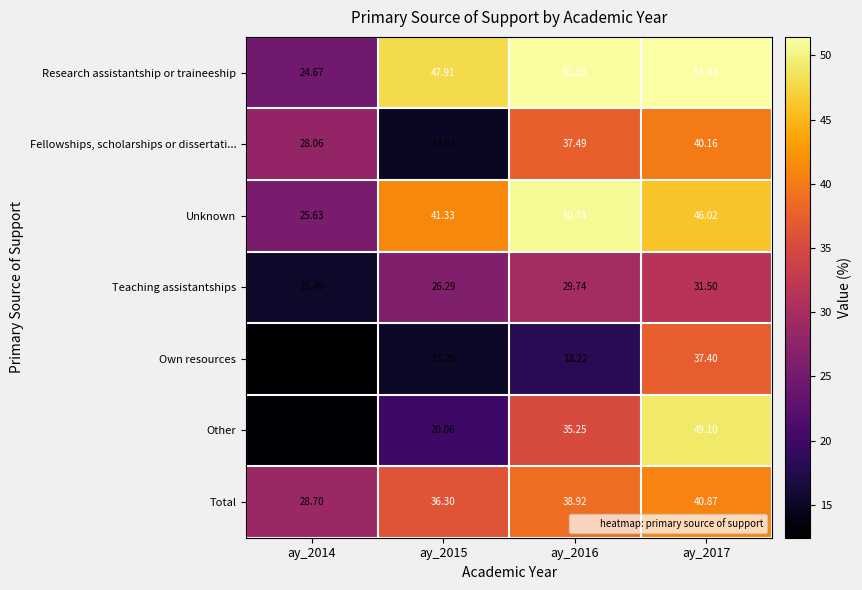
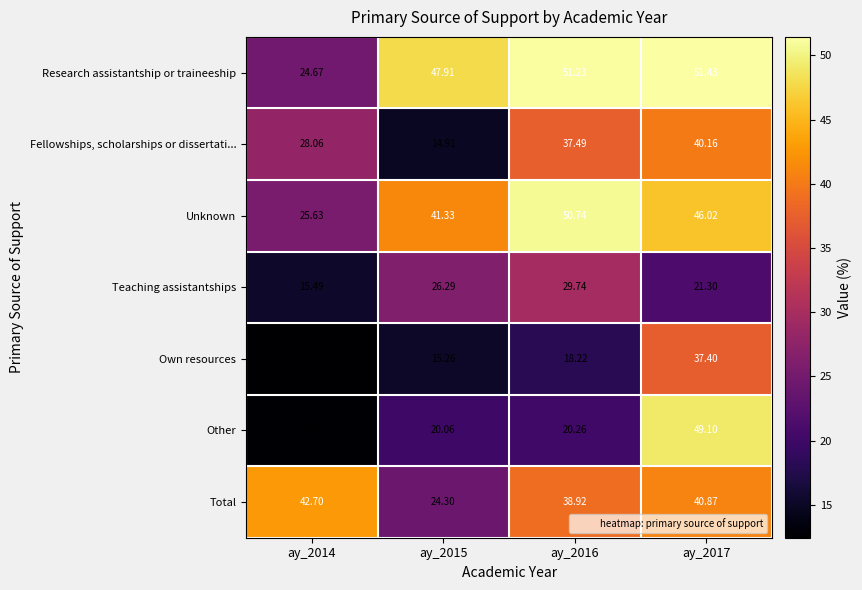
  {
    "Research assistantship or traineeship": {
      "ay_2014": 24.67,
      "ay_2015": 47.91,
      "ay_2016": 51.23,
      "ay_2017": 51.43
    },
    "Fellowships, scholarships or dissertati...": {
      "ay_2014": 28.06,
      "ay_2016": 37.49,
      "ay_2017": 40.16
    },
    "Unknown": {
      "ay_2014": 25.63,
      "ay_2015": 41.33,
      "ay_2016": 50.74,
      "ay_2017": 46.02
    },
    "Teaching assistantships": {
      "ay_2015": 26.29,
      "ay_2016": 29.74,
-     "ay_2017": 31.50
+     "ay_2017": 21.30
    },
    "Own resources": {
      "ay_2016": 18.22,
      "ay_2017": 37.40
    },
    "Other": {
      "ay_2015": 20.06,
-     "ay_2016": 35.25,
+     "ay_2016": 20.26,
      "ay_2017": 49.10
    },
    "Total": {
-     "ay_2014": 28.70,
-     "ay_2015": 36.30,
+     "ay_2014": 42.70,
+     "ay_2015": 24.30,
      "ay_2016": 38.92,
      "ay_2017": 40.87
    }
  }
